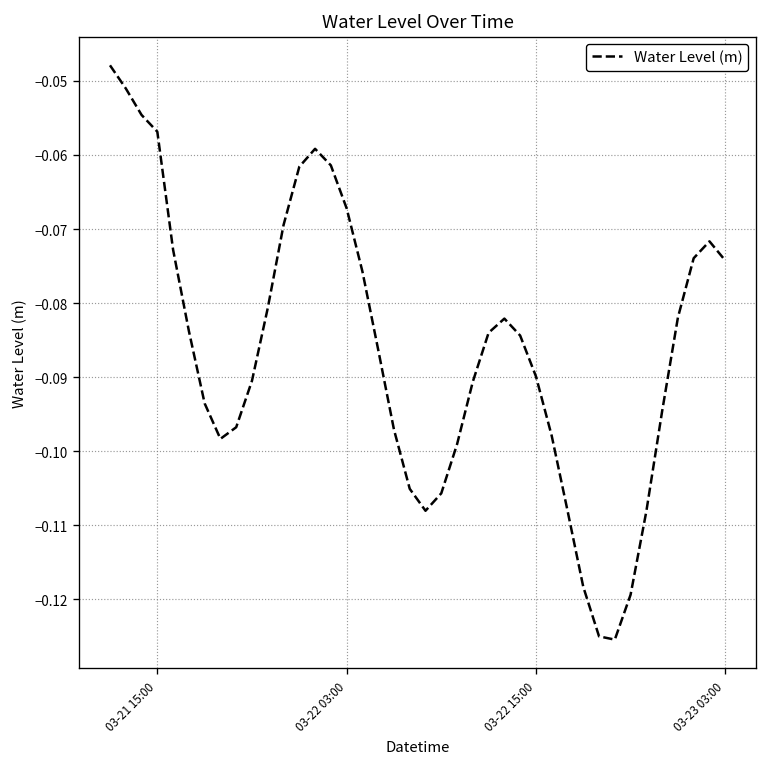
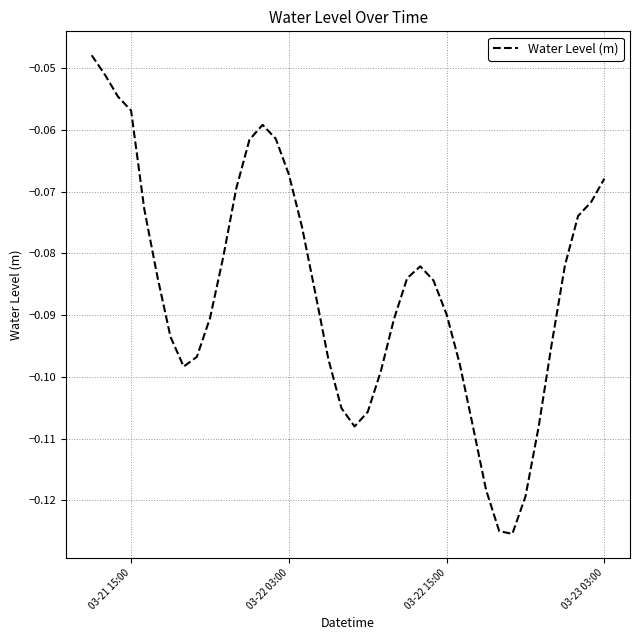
  {
    "03-21 15:00": -0.057,
    "03-22 03:00": -0.067,
    "03-22 15:00": -0.090,
-   "03-23 03:00": -0.074
+   "03-23 03:00": -0.068
  }
